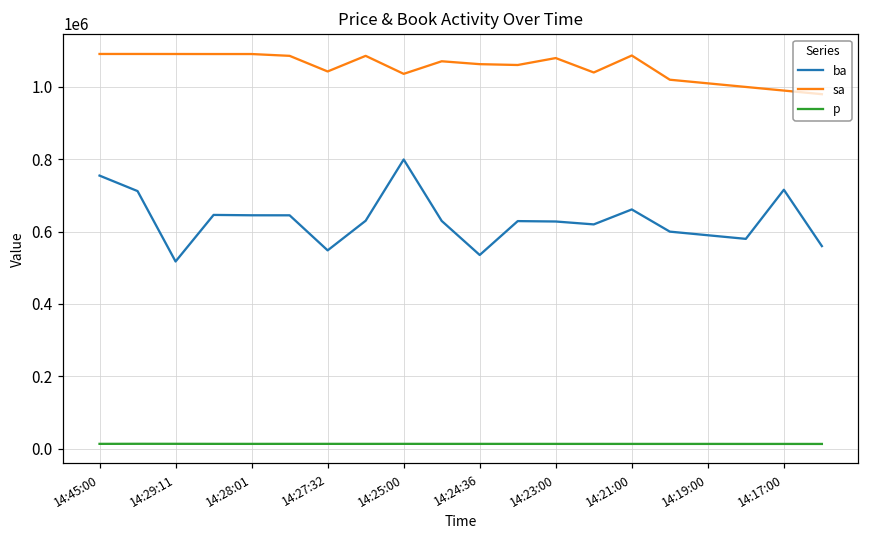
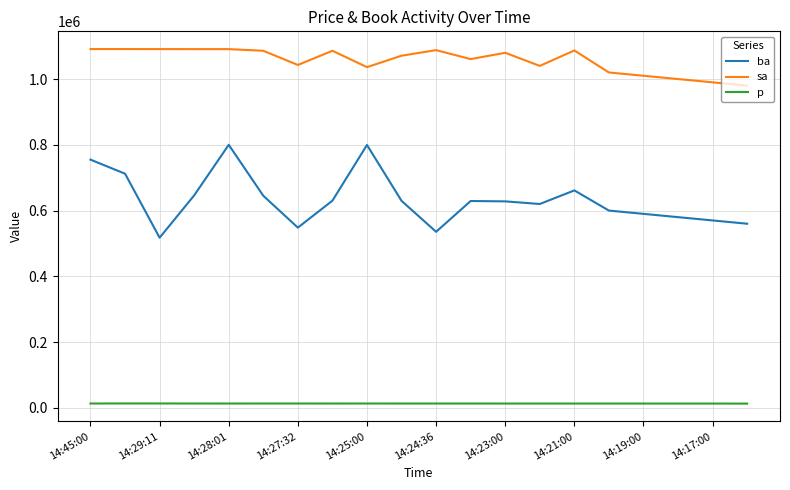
  {
    "ba": {
      "14:45:00": 750000,
      "14:29:11": 520000,
-     "14:28:01": 650000,
+     "14:28:01": 800000,
      "14:27:32": 550000,
      "14:25:00": 800000,
      "14:24:36": 540000,
      "14:23:00": 630000,
      "14:21:00": 660000,
      "14:19:00": 590000,
-     "14:17:00": 720000
+     "14:17:00": 570000
    },
    "sa": {
      "14:45:00": 1090000,
      "14:29:11": 1090000,
      "14:28:01": 1090000,
      "14:27:32": 1040000,
      "14:25:00": 1040000,
-     "14:24:36": 1060000,
+     "14:24:36": 1090000,
      "14:23:00": 1080000,
      "14:21:00": 1090000,
      "14:19:00": 1010000,
      "14:17:00": 990000
    },
    "p": {
      "14:45:00": 10000,
      "14:29:11": 10000,
      "14:28:01": 10000,
      "14:27:32": 10000,
      "14:25:00": 10000,
      "14:24:36": 10000,
      "14:23:00": 10000,
      "14:21:00": 10000,
      "14:19:00": 10000,
      "14:17:00": 10000
    }
  }
